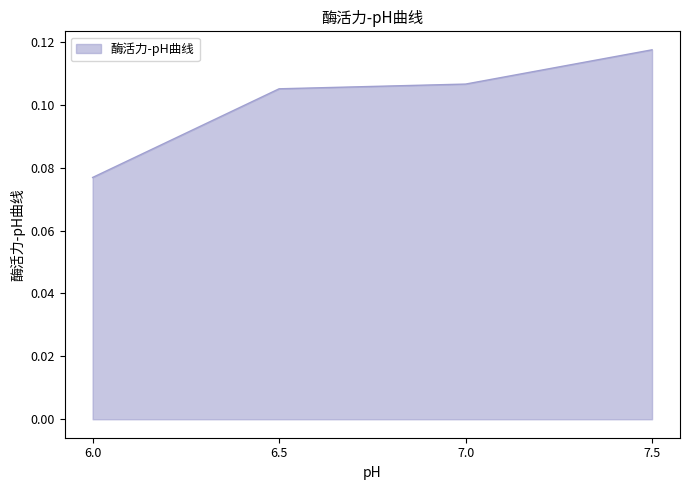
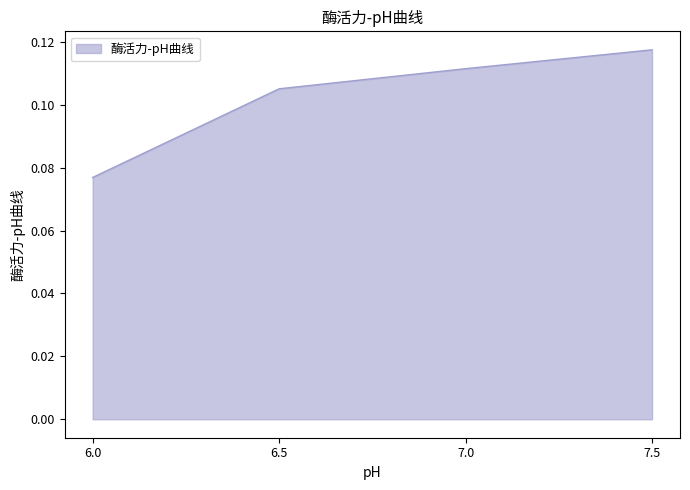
  {
    "6.0": 0.077,
    "6.5": 0.105,
-   "7.0": 0.107,
+   "7.0": 0.112,
    "7.5": 0.118
  }
